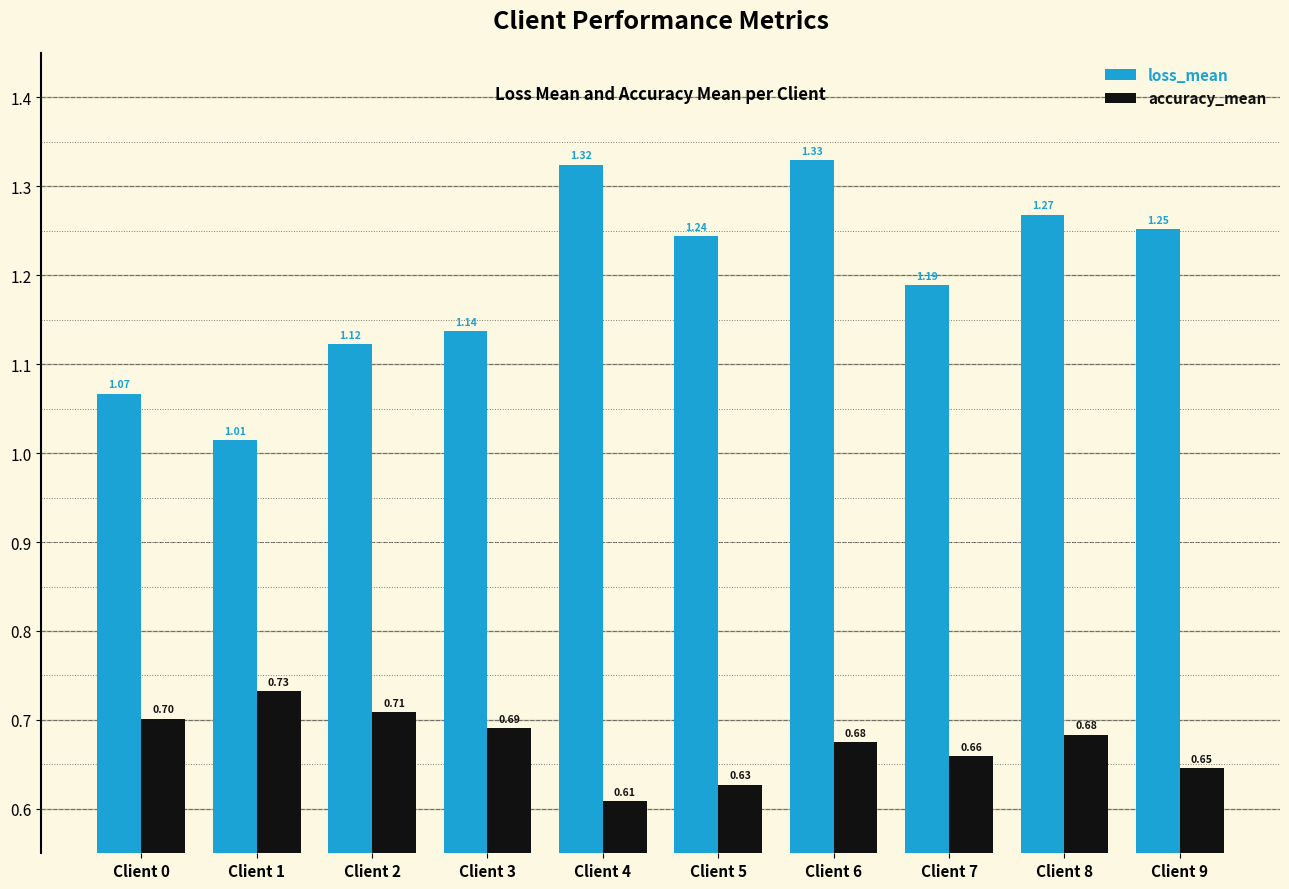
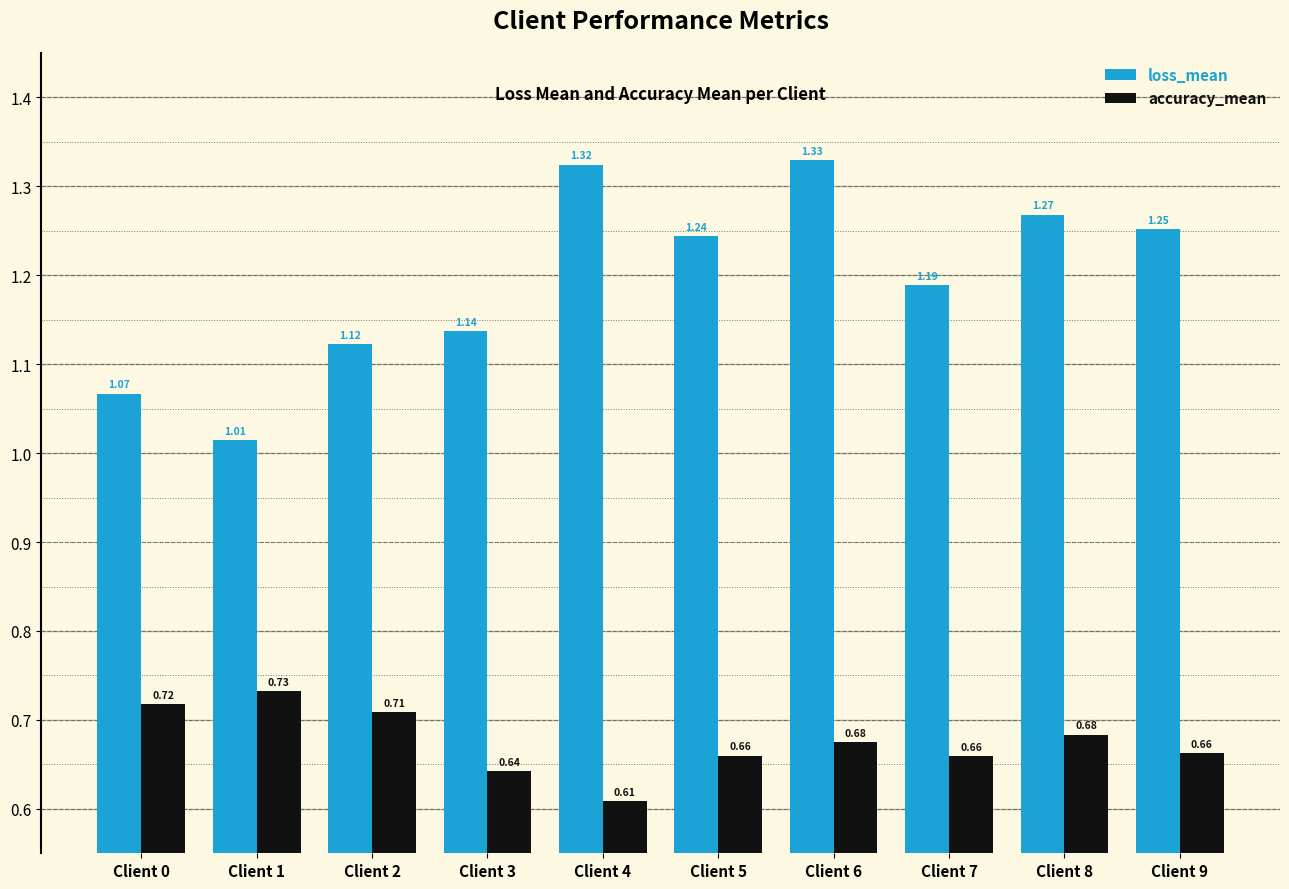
  {
    "loss_mean": {
      "Client 0": 1.07,
      "Client 1": 1.01,
      "Client 2": 1.12,
      "Client 3": 1.14,
      "Client 4": 1.32,
      "Client 5": 1.24,
      "Client 6": 1.33,
      "Client 7": 1.19,
      "Client 8": 1.27,
      "Client 9": 1.25
    },
    "accuracy_mean": {
-     "Client 0": 0.70,
+     "Client 0": 0.72,
      "Client 1": 0.73,
      "Client 2": 0.71,
-     "Client 3": 0.69,
+     "Client 3": 0.64,
      "Client 4": 0.61,
-     "Client 5": 0.63,
+     "Client 5": 0.66,
      "Client 6": 0.68,
      "Client 7": 0.66,
      "Client 8": 0.68,
-     "Client 9": 0.65
+     "Client 9": 0.66
    }
  }
